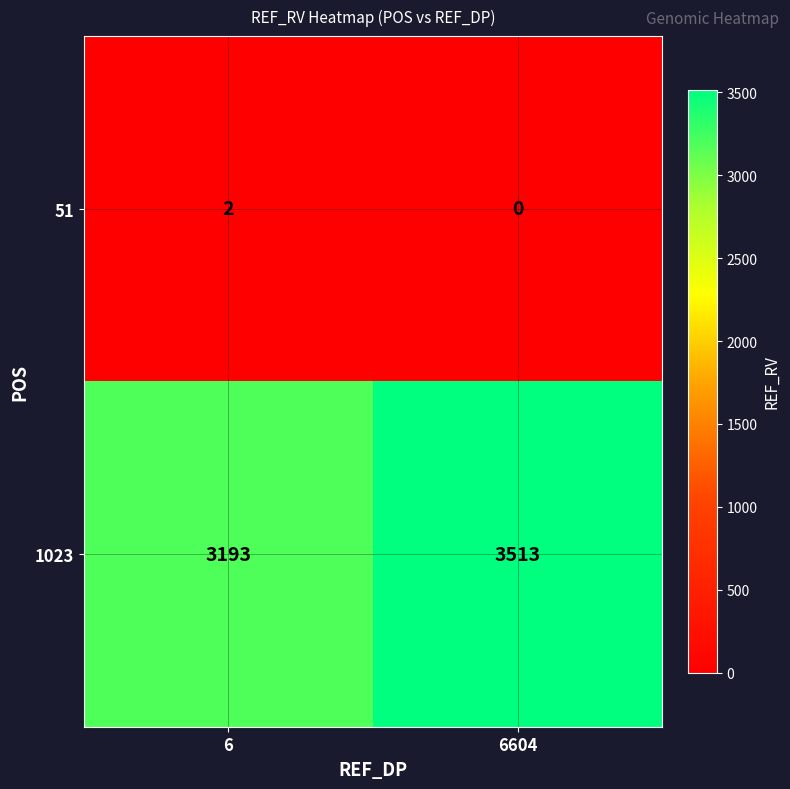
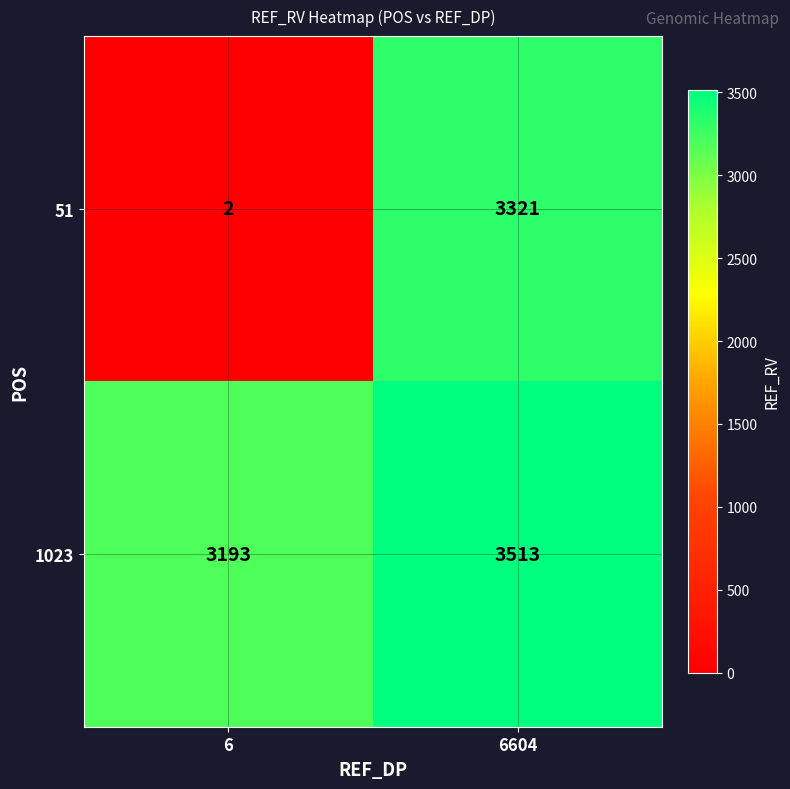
  {
    "51": {
      "6": 2,
-     "6604": 0
+     "6604": 3321
    },
    "1023": {
      "6": 3193,
      "6604": 3513
    }
  }
